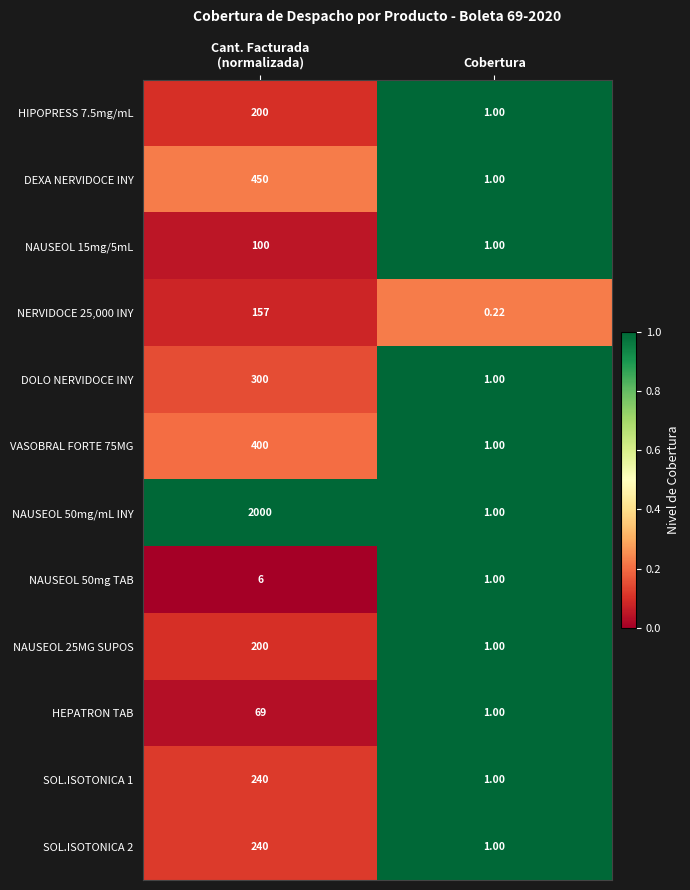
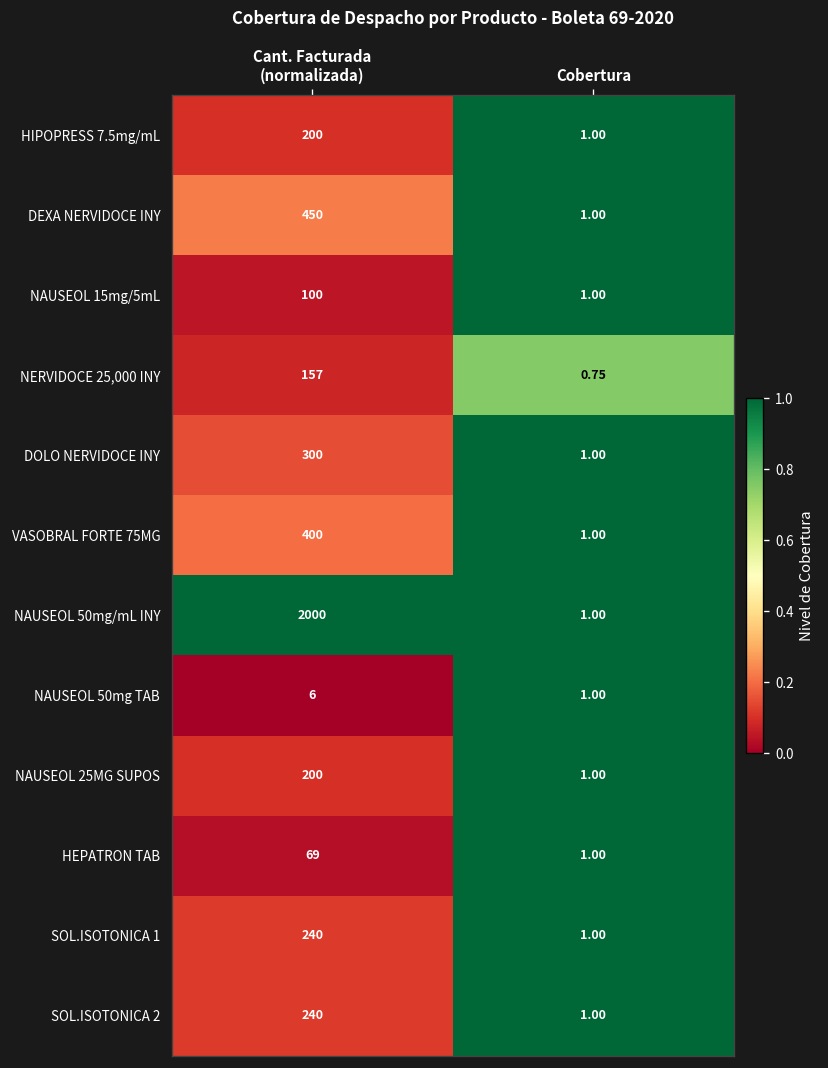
  {
    "HIPOPRESS 7.5mg/mL": {
      "Cant. Facturada (normalizada)": 200,
      "Cobertura": 1.00
    },
    "DEXA NERVIDOCE INY": {
      "Cant. Facturada (normalizada)": 450,
      "Cobertura": 1.00
    },
    "NAUSEOL 15mg/5mL": {
      "Cant. Facturada (normalizada)": 100,
      "Cobertura": 1.00
    },
    "NERVIDOCE 25,000 INY": {
      "Cant. Facturada (normalizada)": 157,
-     "Cobertura": 0.22
+     "Cobertura": 0.75
    },
    "DOLO NERVIDOCE INY": {
      "Cant. Facturada (normalizada)": 300,
      "Cobertura": 1.00
    },
    "VASOBRAL FORTE 75MG": {
      "Cant. Facturada (normalizada)": 400,
      "Cobertura": 1.00
    },
    "NAUSEOL 50mg/mL INY": {
      "Cant. Facturada (normalizada)": 2000,
      "Cobertura": 1.00
    },
    "NAUSEOL 50mg TAB": {
      "Cant. Facturada (normalizada)": 6,
      "Cobertura": 1.00
    },
    "NAUSEOL 25MG SUPOS": {
      "Cant. Facturada (normalizada)": 200,
      "Cobertura": 1.00
    },
    "HEPATRON TAB": {
      "Cant. Facturada (normalizada)": 69,
      "Cobertura": 1.00
    },
    "SOL.ISOTONICA 1": {
      "Cant. Facturada (normalizada)": 240,
      "Cobertura": 1.00
    },
    "SOL.ISOTONICA 2": {
      "Cant. Facturada (normalizada)": 240,
      "Cobertura": 1.00
    }
  }
